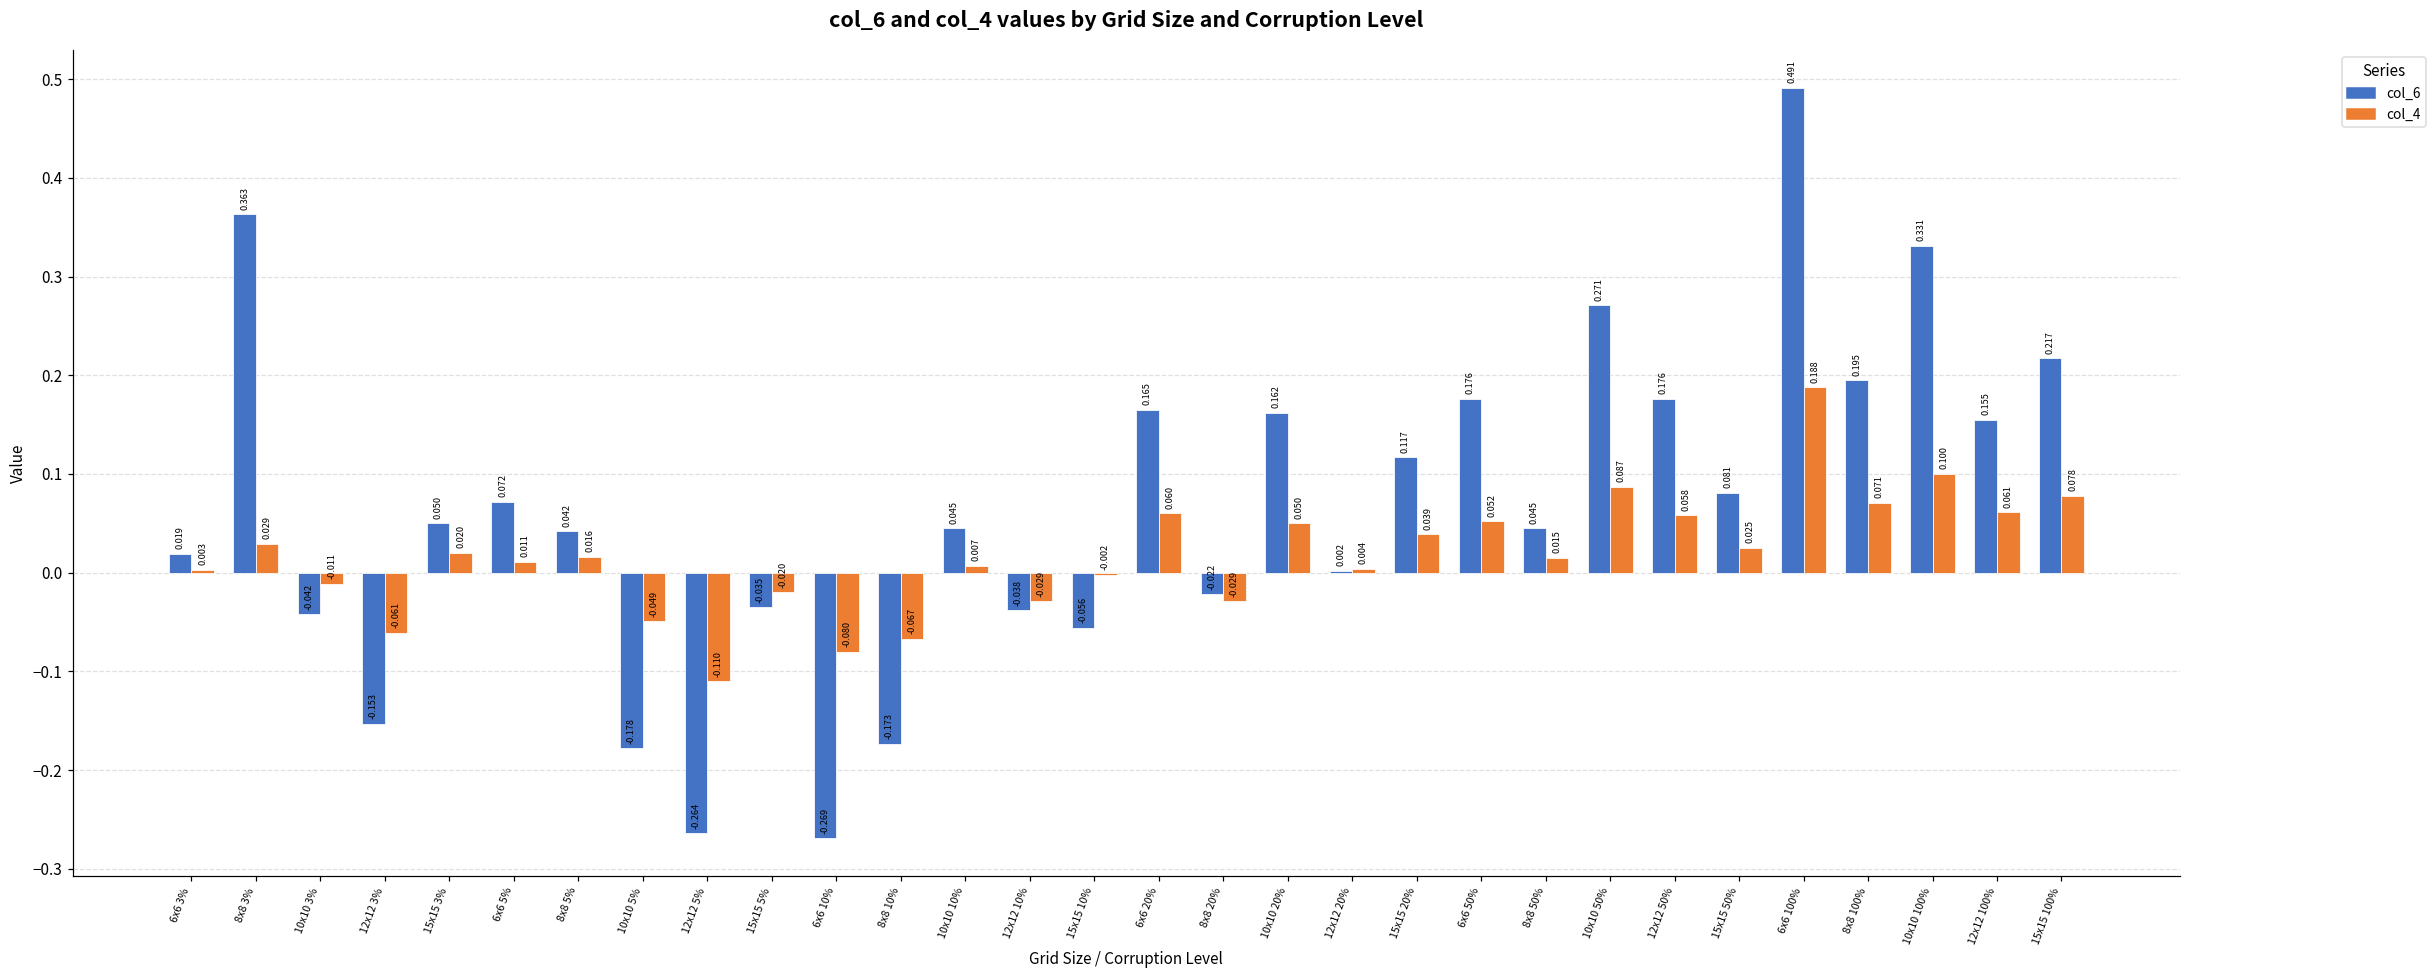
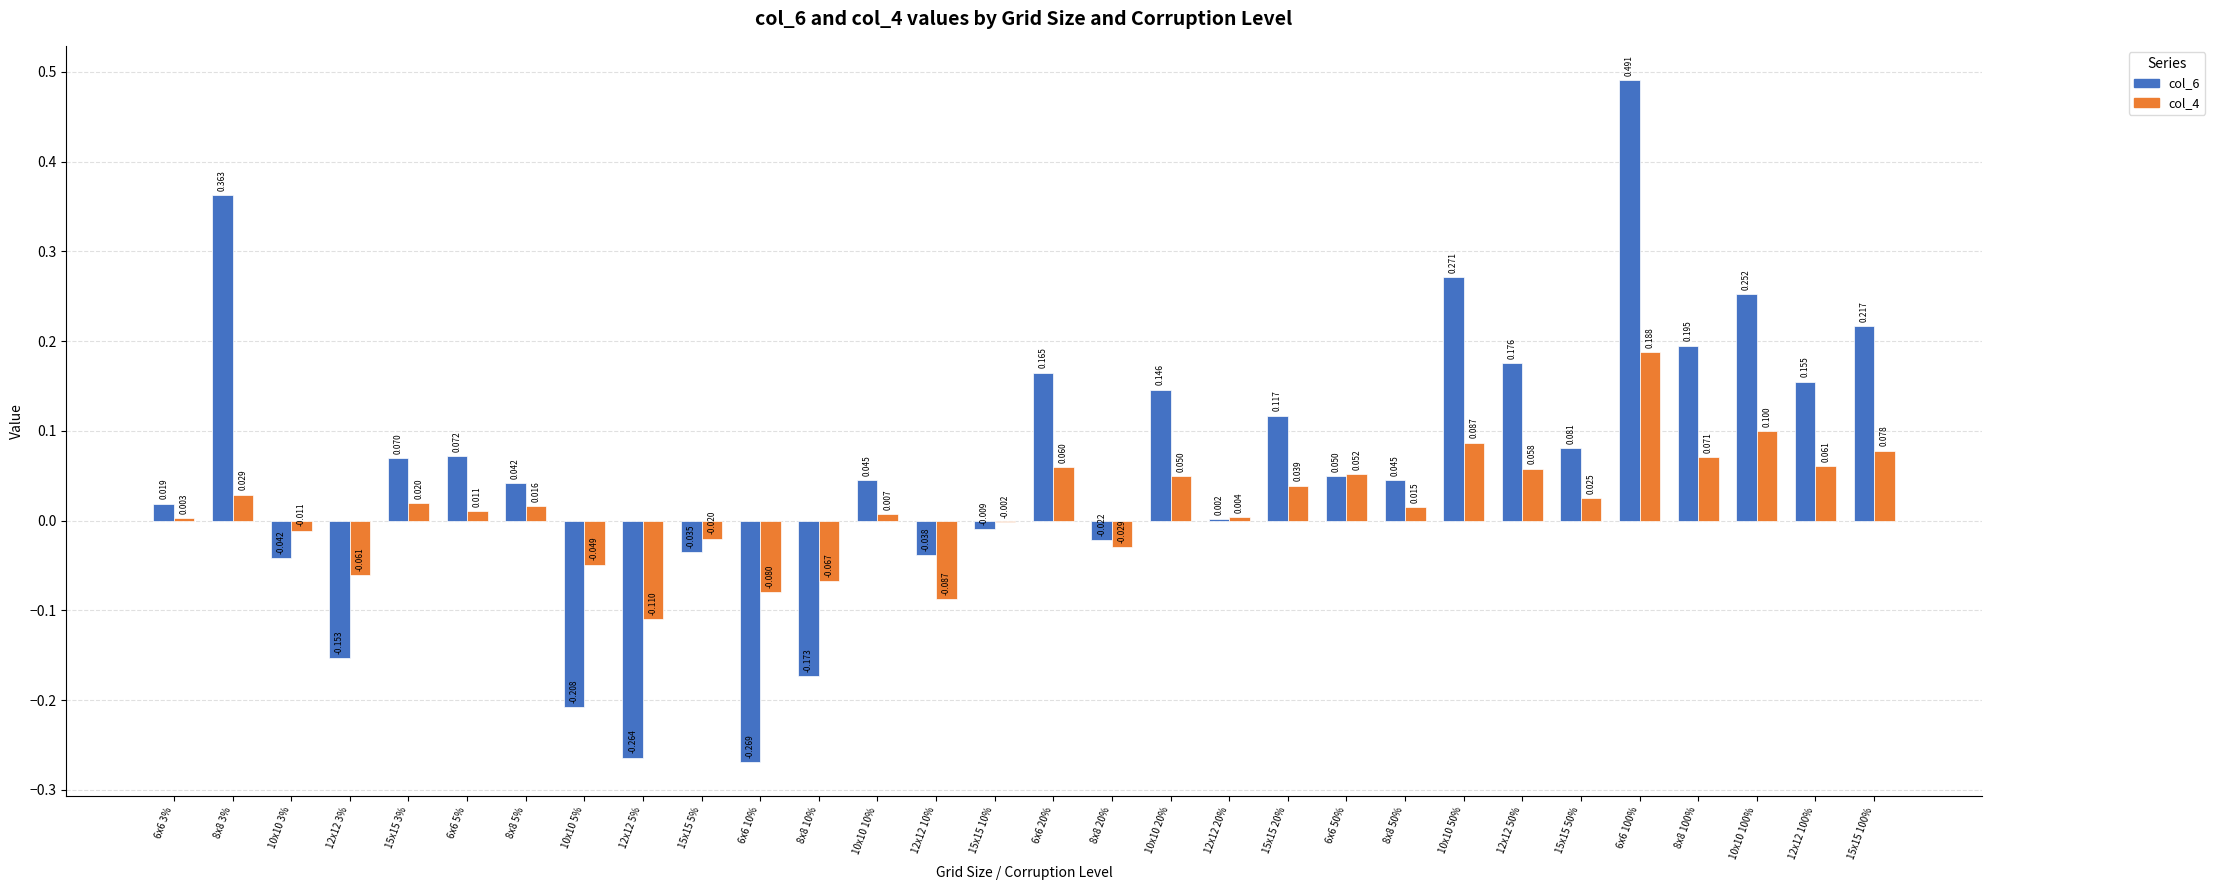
  {
    "col_6": {
      "6x6 3%": 0.019,
      "8x8 3%": 0.363,
      "10x10 3%": -0.042,
      "12x12 3%": -0.153,
-     "15x15 3%": 0.050,
+     "15x15 3%": 0.070,
      "6x6 5%": 0.072,
      "8x8 5%": 0.042,
-     "10x10 5%": -0.178,
+     "10x10 5%": -0.208,
      "12x12 5%": -0.264,
      "15x15 5%": -0.035,
      "6x6 10%": -0.269,
      "8x8 10%": -0.173,
      "10x10 10%": 0.045,
      "12x12 10%": -0.038,
-     "15x15 10%": -0.056,
+     "15x15 10%": -0.009,
      "6x6 20%": 0.165,
      "8x8 20%": -0.022,
-     "10x10 20%": 0.162,
+     "10x10 20%": 0.146,
      "12x12 20%": 0.002,
      "15x15 20%": 0.117,
-     "6x6 50%": 0.176,
+     "6x6 50%": 0.050,
      "8x8 50%": 0.045,
      "10x10 50%": 0.271,
      "12x12 50%": 0.176,
      "15x15 50%": 0.081,
      "6x6 100%": 0.491,
      "8x8 100%": 0.195,
-     "10x10 100%": 0.331,
+     "10x10 100%": 0.252,
      "12x12 100%": 0.155,
      "15x15 100%": 0.217
    },
    "col_4": {
      "6x6 3%": 0.003,
      "8x8 3%": 0.029,
      "10x10 3%": -0.011,
      "12x12 3%": -0.061,
      "15x15 3%": 0.020,
      "6x6 5%": 0.011,
      "8x8 5%": 0.016,
      "10x10 5%": -0.049,
      "12x12 5%": -0.110,
      "15x15 5%": -0.020,
      "6x6 10%": -0.080,
      "8x8 10%": -0.067,
      "10x10 10%": 0.007,
-     "12x12 10%": -0.029,
+     "12x12 10%": -0.087,
      "15x15 10%": -0.002,
      "6x6 20%": 0.060,
      "8x8 20%": -0.029,
      "10x10 20%": 0.050,
      "12x12 20%": 0.004,
      "15x15 20%": 0.039,
      "6x6 50%": 0.052,
      "8x8 50%": 0.015,
      "10x10 50%": 0.087,
      "12x12 50%": 0.058,
      "15x15 50%": 0.025,
      "6x6 100%": 0.188,
      "8x8 100%": 0.071,
      "10x10 100%": 0.100,
      "12x12 100%": 0.061,
      "15x15 100%": 0.078
    }
  }
